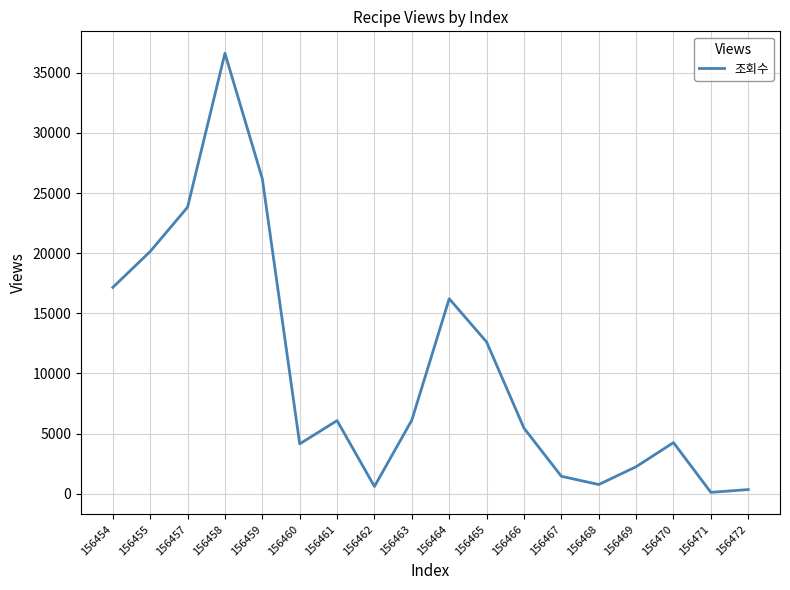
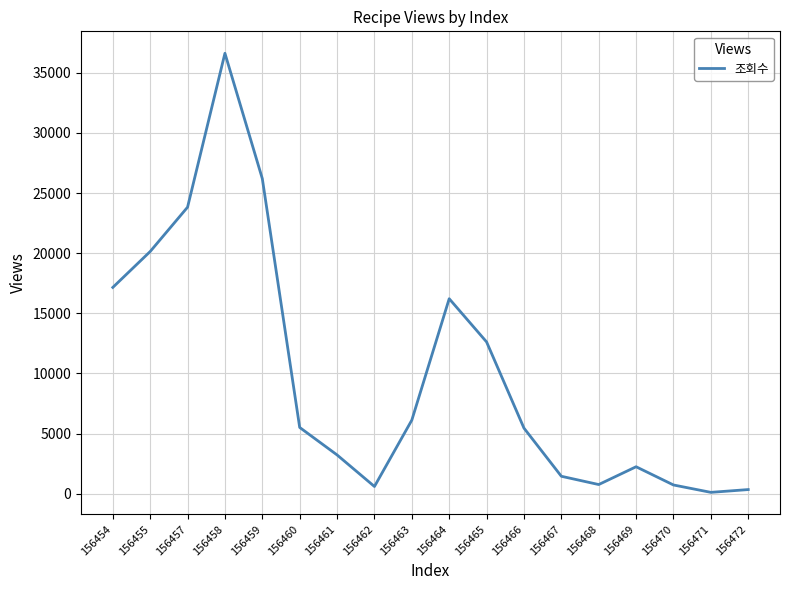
  {
    "156454": 17200,
    "156455": 20100,
    "156457": 23800,
    "156458": 36600,
    "156459": 26200,
-   "156460": 4100,
-   "156461": 6100,
+   "156460": 5500,
+   "156461": 3200,
    "156462": 600,
    "156463": 6100,
    "156464": 16200,
    "156465": 12600,
    "156466": 5500,
    "156467": 1400,
    "156468": 800,
    "156469": 2200,
-   "156470": 4200,
+   "156470": 700,
    "156471": 100,
    "156472": 300
  }
